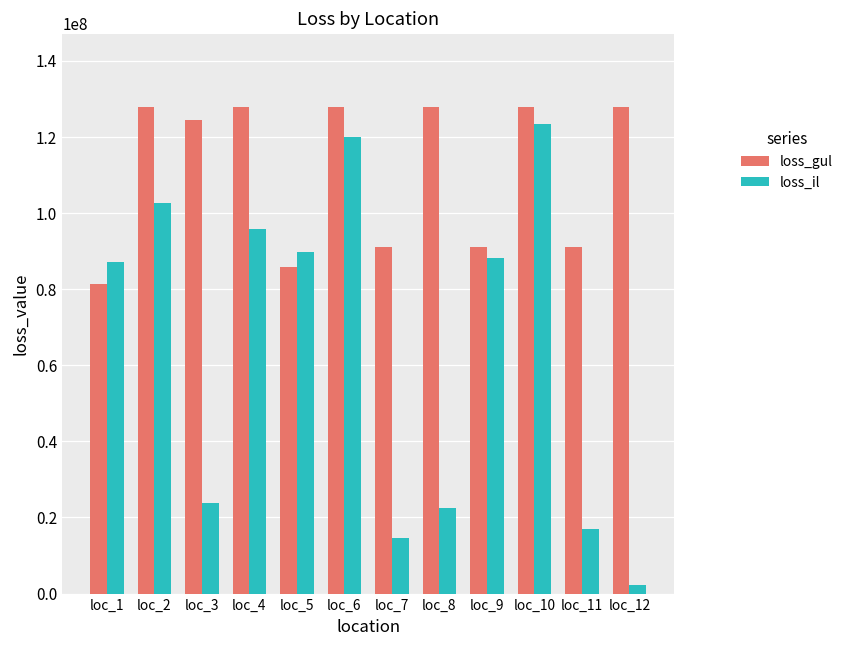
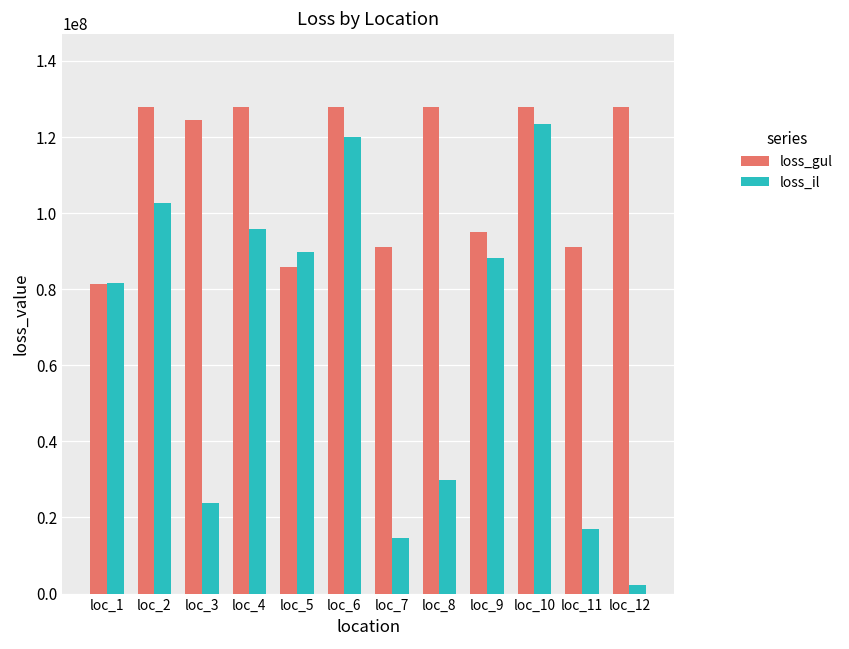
  {
    "loss_gul": {
      "loc_1": 81000000,
      "loc_2": 128000000,
      "loc_3": 124000000,
      "loc_4": 128000000,
      "loc_5": 86000000,
      "loc_6": 128000000,
      "loc_7": 91000000,
      "loc_8": 128000000,
-     "loc_9": 91000000,
+     "loc_9": 95000000,
      "loc_10": 128000000,
      "loc_11": 91000000,
      "loc_12": 128000000
    },
    "loss_il": {
-     "loc_1": 87000000,
+     "loc_1": 82000000,
      "loc_2": 103000000,
      "loc_3": 24000000,
      "loc_4": 96000000,
      "loc_5": 90000000,
      "loc_6": 120000000,
      "loc_7": 15000000,
-     "loc_8": 22000000,
+     "loc_8": 30000000,
      "loc_9": 88000000,
      "loc_10": 124000000,
      "loc_11": 17000000,
      "loc_12": 2000000
    }
  }
